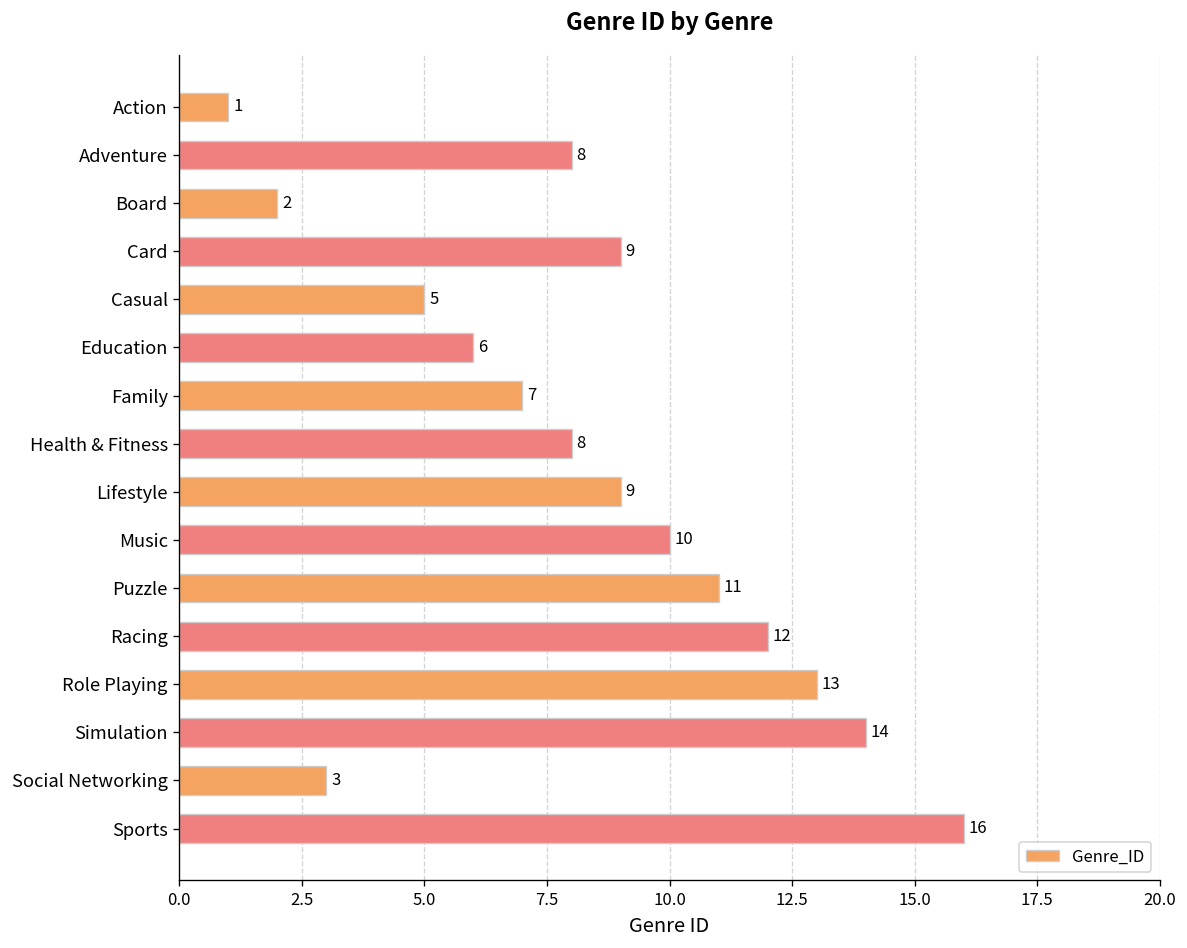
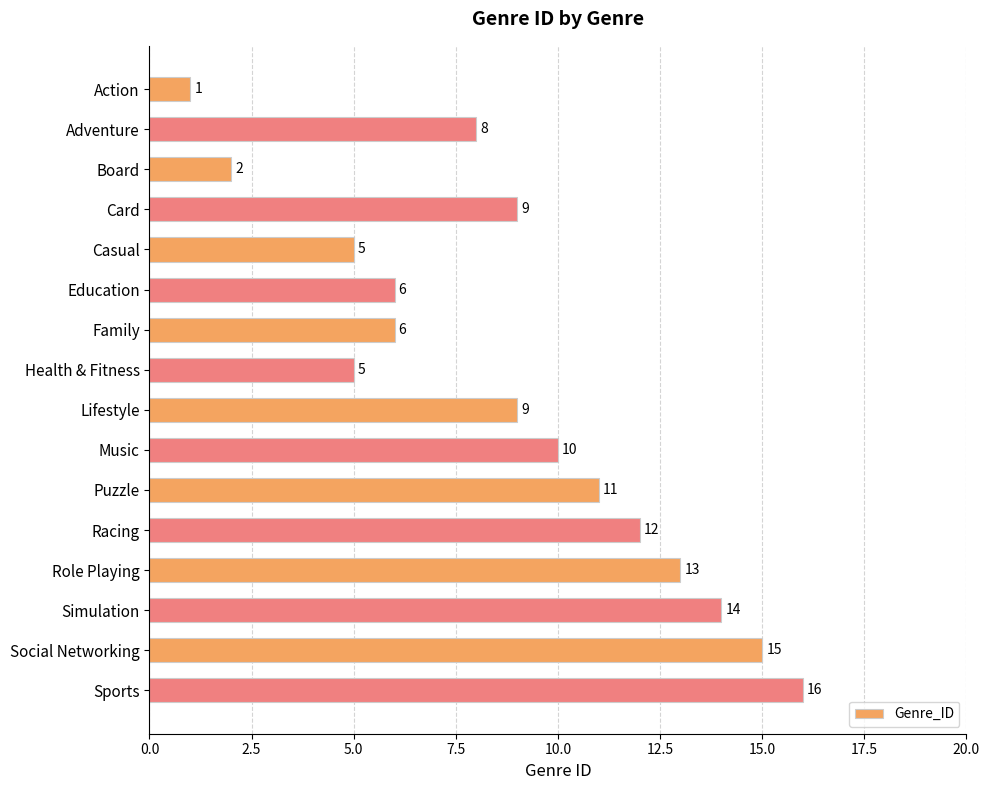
  {
    "Action": 1,
    "Adventure": 8,
    "Board": 2,
    "Card": 9,
    "Casual": 5,
    "Education": 6,
-   "Family": 7,
-   "Health & Fitness": 8,
+   "Family": 6,
+   "Health & Fitness": 5,
    "Lifestyle": 9,
    "Music": 10,
    "Puzzle": 11,
    "Racing": 12,
    "Role Playing": 13,
    "Simulation": 14,
-   "Social Networking": 3,
+   "Social Networking": 15,
    "Sports": 16
  }
